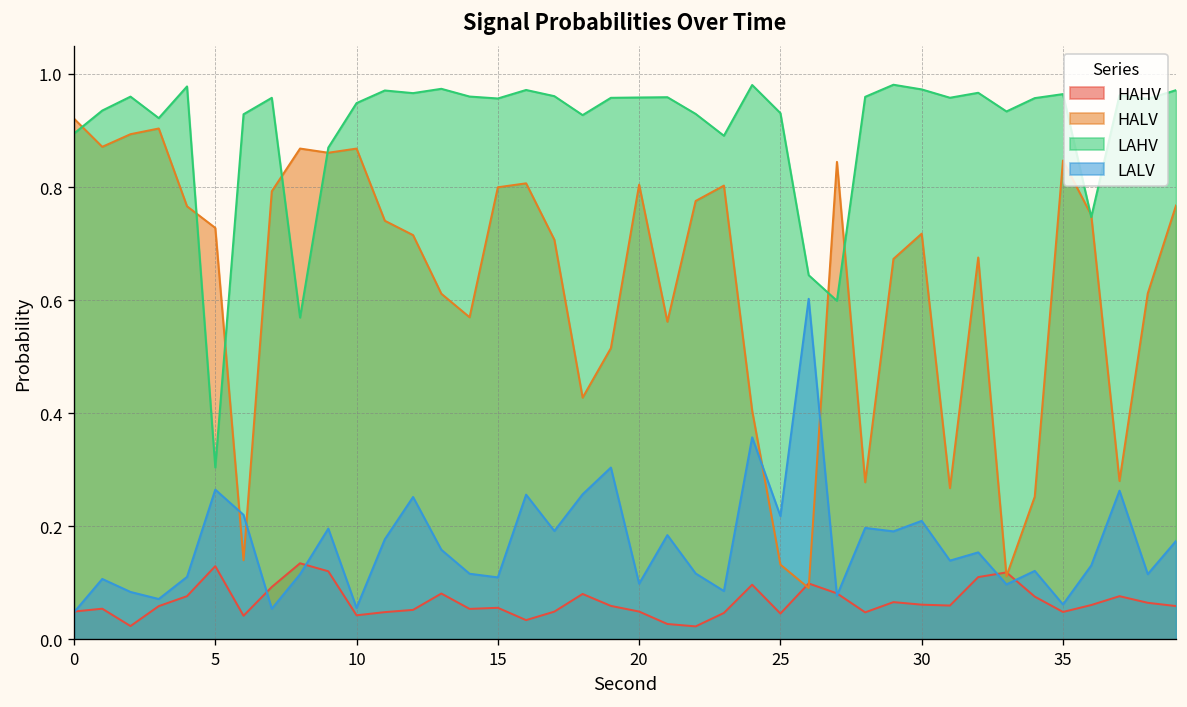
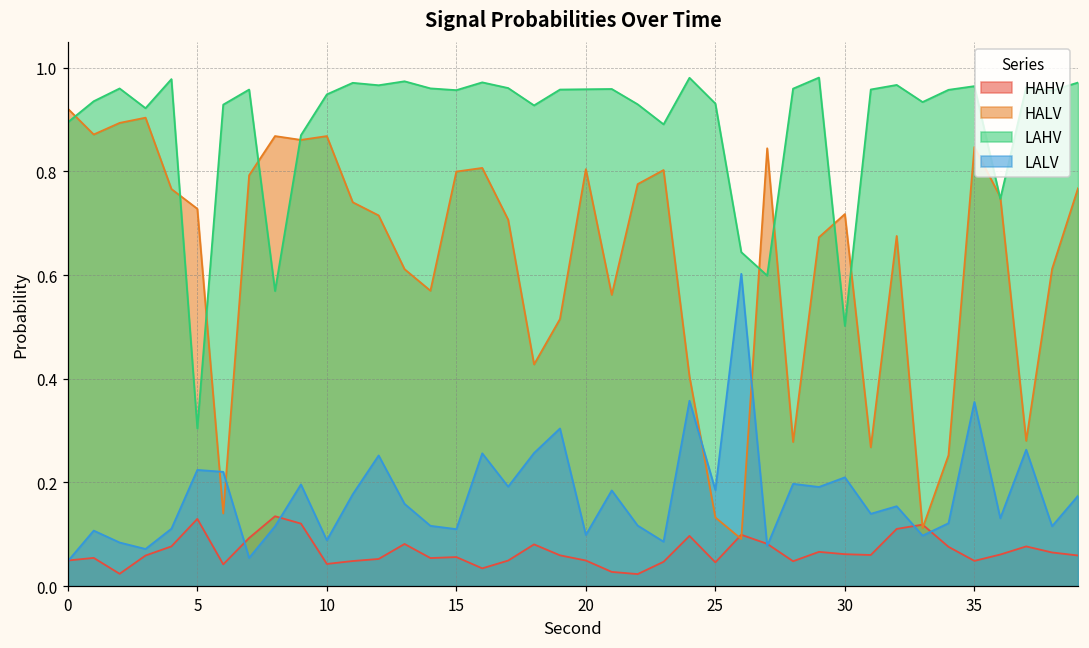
  {
    "LAHV": {
      "0": 0.89,
      "5": 0.30,
      "10": 0.95,
      "15": 0.96,
      "20": 0.96,
      "25": 0.93,
-     "30": 0.97,
+     "30": 0.50,
      "35": 0.96
    },
    "LALV": {
-     "5": 0.26,
-     "10": 0.06,
+     "5": 0.22,
+     "10": 0.09,
      "15": 0.11,
      "20": 0.10,
-     "25": 0.22,
+     "25": 0.19,
      "30": 0.21,
-     "35": 0.06
+     "35": 0.36
    }
  }
